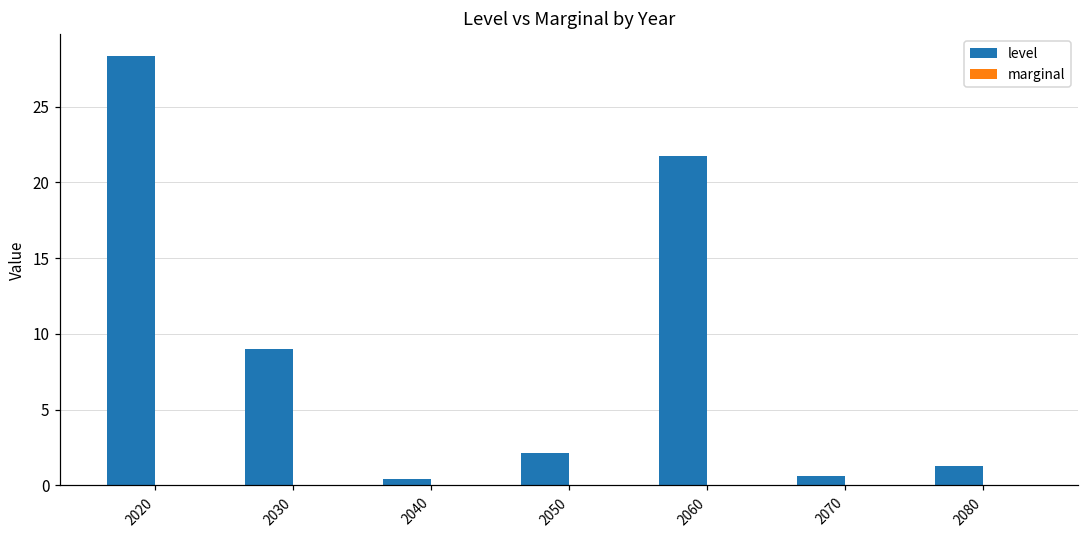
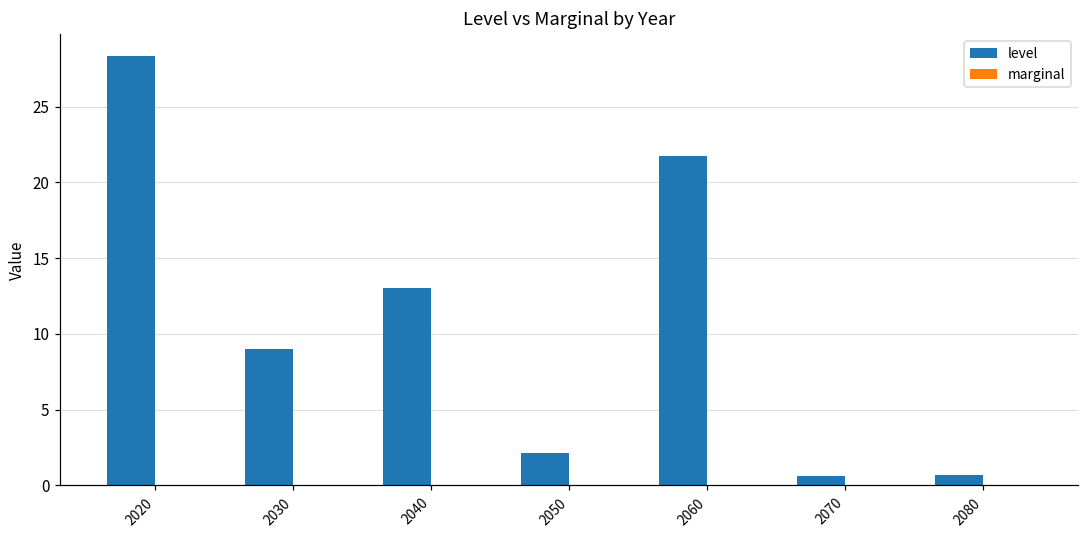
  {
    "level": {
      "2020": 28.3,
      "2030": 9.0,
-     "2040": 0.4,
+     "2040": 13.1,
      "2050": 2.1,
      "2060": 21.7,
      "2070": 0.6,
-     "2080": 1.3
+     "2080": 0.7
    },
    "marginal": {
      "2020": 0.0,
      "2030": 0.0,
      "2040": 0.0,
      "2050": 0.0,
      "2060": 0.0,
      "2070": 0.0,
      "2080": 0.0
    }
  }
